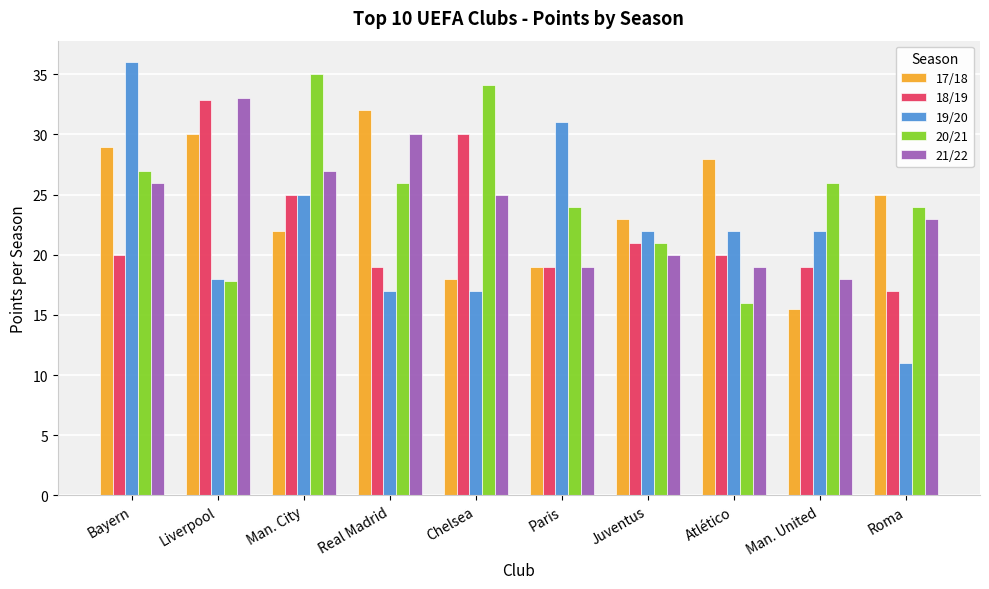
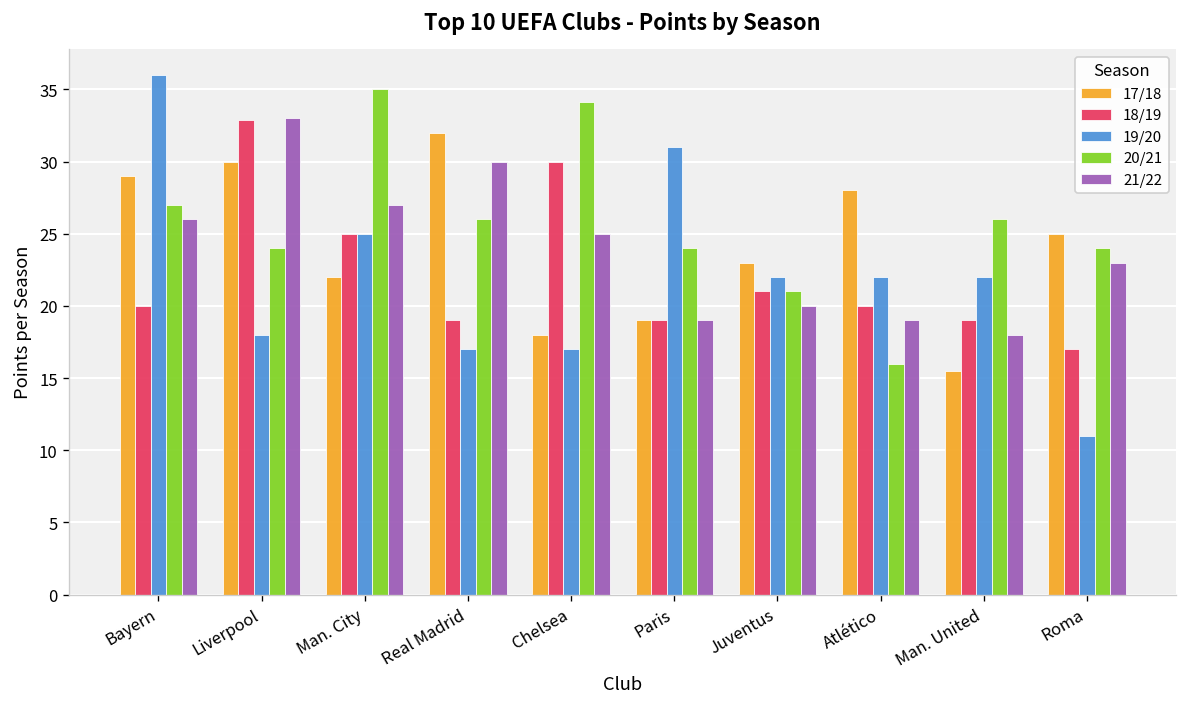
  {
    "17/18": {
      "Bayern": 29.0,
      "Liverpool": 30.0,
      "Man. City": 22.0,
      "Real Madrid": 32.0,
      "Chelsea": 18.0,
      "Paris": 19.0,
      "Juventus": 23.0,
      "Atlético": 28.0,
      "Man. United": 15.5,
      "Roma": 25.0
    },
    "18/19": {
      "Bayern": 20.0,
      "Liverpool": 32.9,
      "Man. City": 25.0,
      "Real Madrid": 19.0,
      "Chelsea": 30.0,
      "Paris": 19.0,
      "Juventus": 21.0,
      "Atlético": 20.0,
      "Man. United": 19.0,
      "Roma": 17.0
    },
    "19/20": {
      "Bayern": 36.0,
      "Liverpool": 18.0,
      "Man. City": 25.0,
      "Real Madrid": 17.0,
      "Chelsea": 17.0,
      "Paris": 31.0,
      "Juventus": 22.0,
      "Atlético": 22.0,
      "Man. United": 22.0,
      "Roma": 11.0
    },
    "20/21": {
      "Bayern": 27.0,
-     "Liverpool": 17.8,
+     "Liverpool": 24.0,
      "Man. City": 35.0,
      "Real Madrid": 26.0,
      "Chelsea": 34.1,
      "Paris": 24.0,
      "Juventus": 21.0,
      "Atlético": 16.0,
      "Man. United": 26.0,
      "Roma": 24.0
    },
    "21/22": {
      "Bayern": 26.0,
      "Liverpool": 33.0,
      "Man. City": 27.0,
      "Real Madrid": 30.0,
      "Chelsea": 25.0,
      "Paris": 19.0,
      "Juventus": 20.0,
      "Atlético": 19.0,
      "Man. United": 18.0,
      "Roma": 23.0
    }
  }
